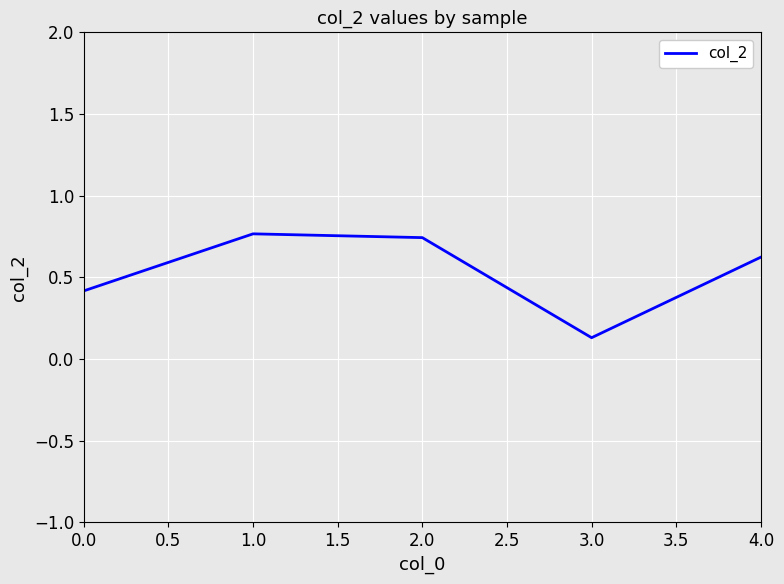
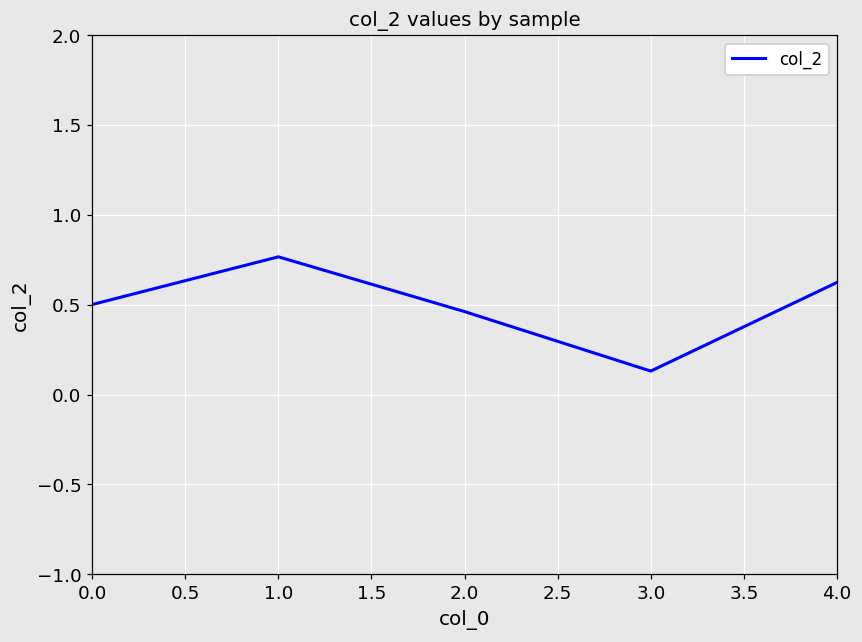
  {
-   "0.0": 0.42,
+   "0.0": 0.50,
    "1.0": 0.77,
-   "2.0": 0.74,
+   "2.0": 0.46,
    "3.0": 0.13,
    "4.0": 0.62
  }
